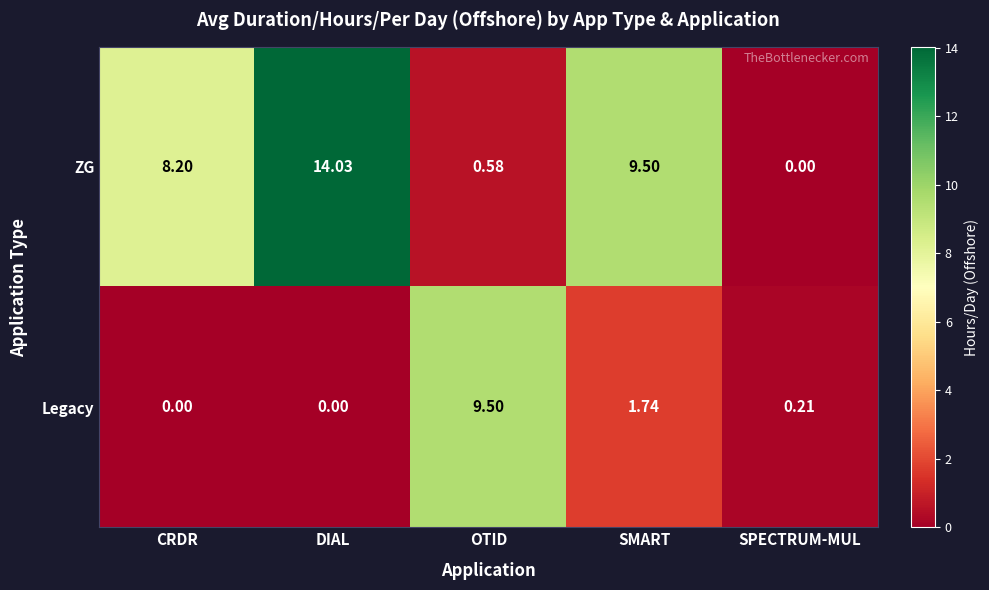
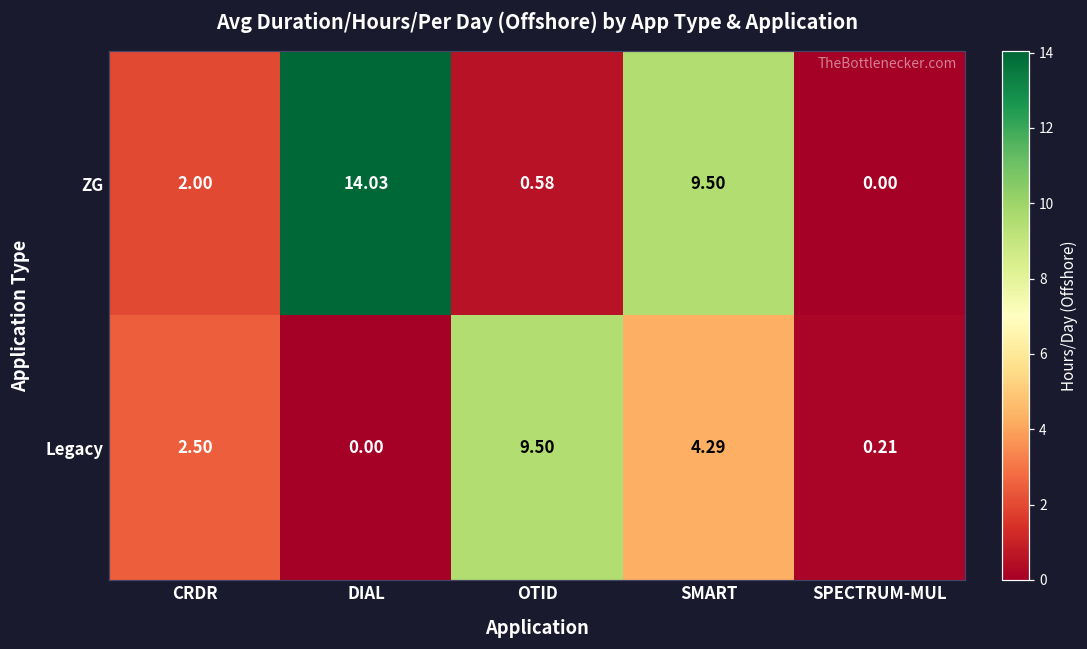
  {
    "ZG": {
-     "CRDR": 8.20,
+     "CRDR": 2.00,
      "DIAL": 14.03,
      "OTID": 0.58,
      "SMART": 9.50
    },
    "Legacy": {
-     "CRDR": 0.00,
+     "CRDR": 2.50,
      "DIAL": 0.00,
      "OTID": 9.50,
-     "SMART": 1.74,
+     "SMART": 4.29,
      "SPECTRUM-MUL": 0.21
    }
  }
